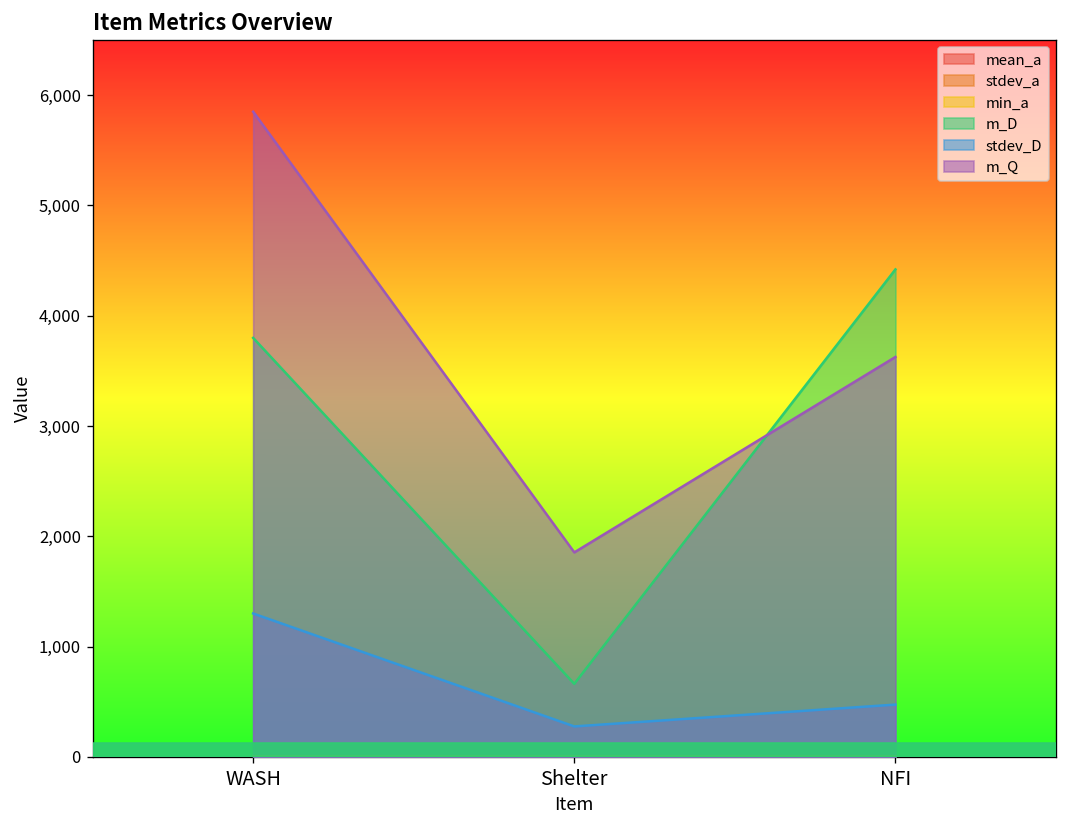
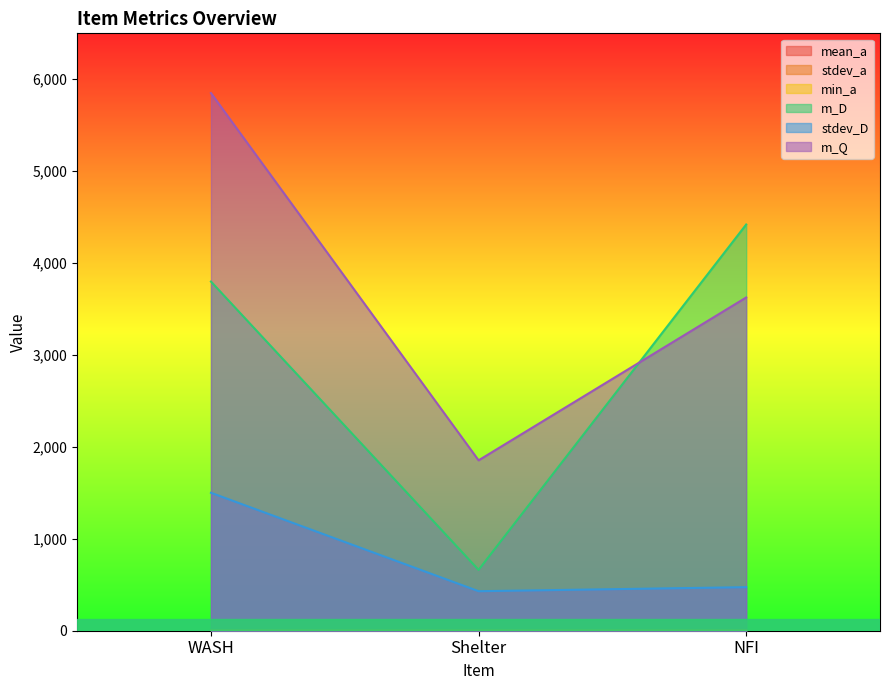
  {
    "m_D": {
      "WASH": "3,800",
      "Shelter": "700",
      "NFI": "4,400"
    },
    "stdev_D": {
-     "WASH": "1,300",
-     "Shelter": "300",
+     "WASH": "1,500",
+     "Shelter": "400",
      "NFI": "500"
    },
    "m_Q": {
      "WASH": "5,900",
      "Shelter": "1,900",
      "NFI": "3,600"
    }
  }
